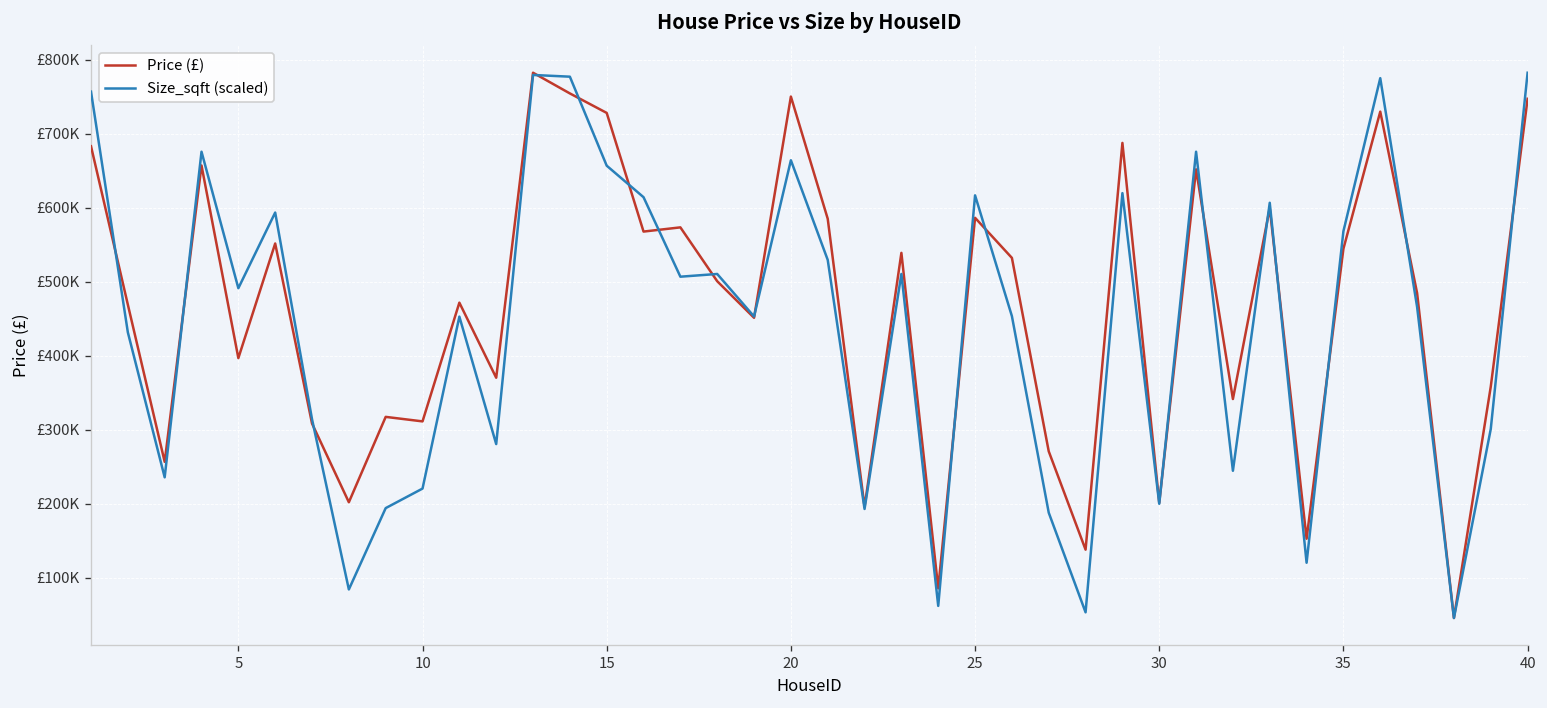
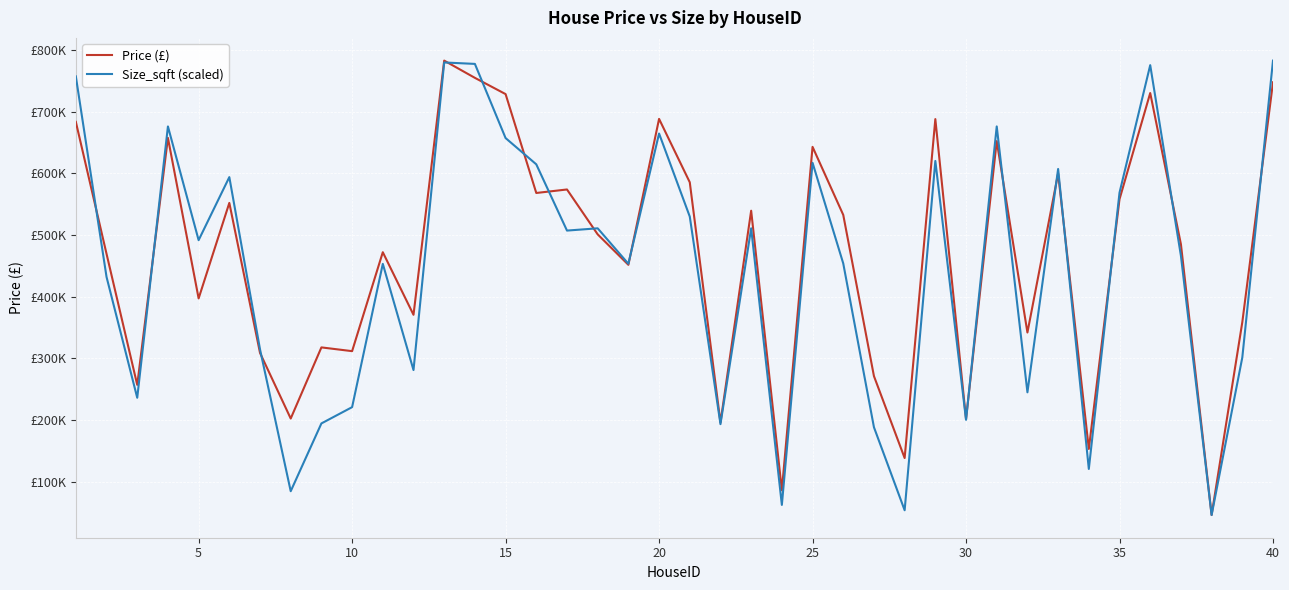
  {
    "Price (£)": {
      "5": "£400000",
      "10": "£310000",
      "15": "£730000",
-     "20": "£750000",
-     "25": "£590000",
-     "35": "£540000",
+     "20": "£690000",
+     "25": "£640000",
+     "35": "£560000",
      "40": "£750000"
    },
    "Size_sqft (scaled)": {
      "5": "£490000",
      "10": "£220000",
      "15": "£660000",
      "20": "£660000",
      "25": "£620000",
      "35": "£570000",
      "40": "£780000"
    }
  }
